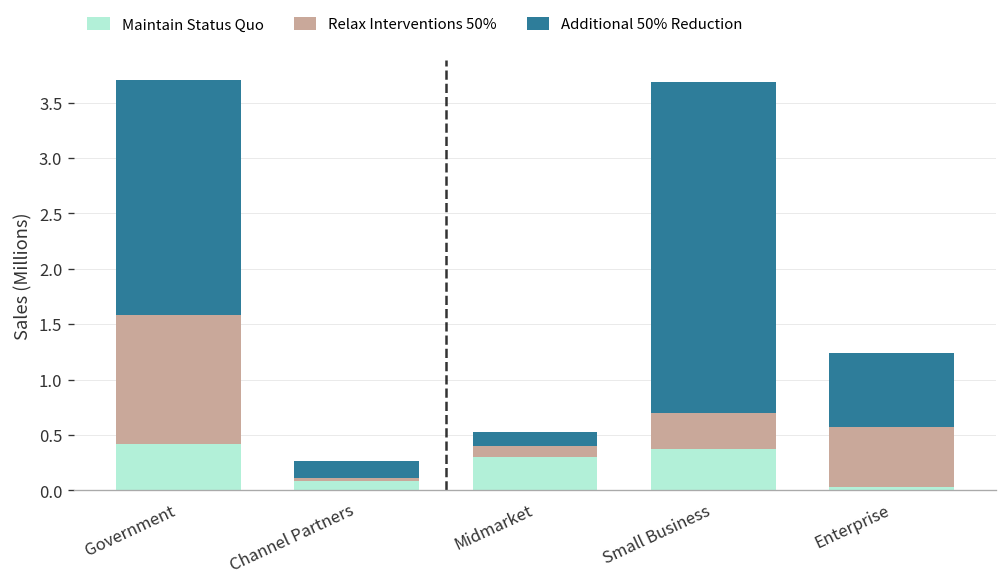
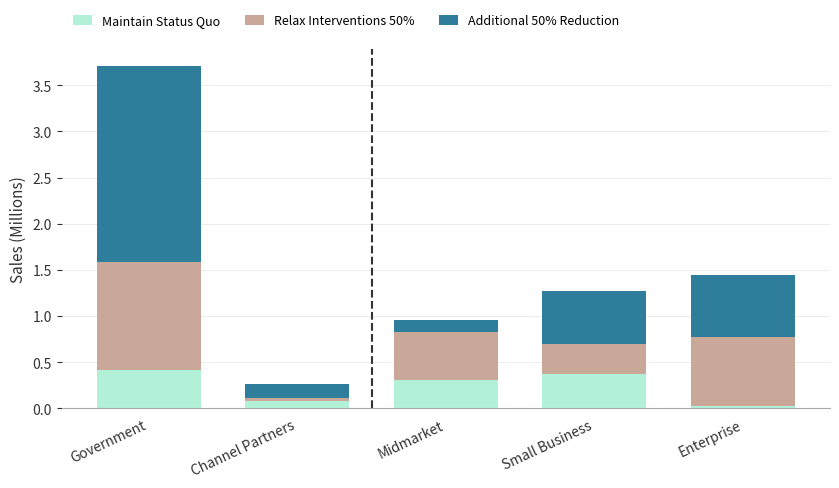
  {
    "Maintain Status Quo": {
      "Government": 0.4,
      "Channel Partners": 0.1,
      "Midmarket": 0.3,
      "Small Business": 0.4,
      "Enterprise": 0.0
    },
    "Relax Interventions 50%": {
      "Government": 1.2,
      "Channel Partners": 0.0,
-     "Midmarket": 0.1,
+     "Midmarket": 0.5,
      "Small Business": 0.3,
-     "Enterprise": 0.5
+     "Enterprise": 0.7
    },
    "Additional 50% Reduction": {
      "Government": 2.1,
      "Channel Partners": 0.1,
      "Midmarket": 0.1,
-     "Small Business": 3.0,
+     "Small Business": 0.6,
      "Enterprise": 0.7
    }
  }
